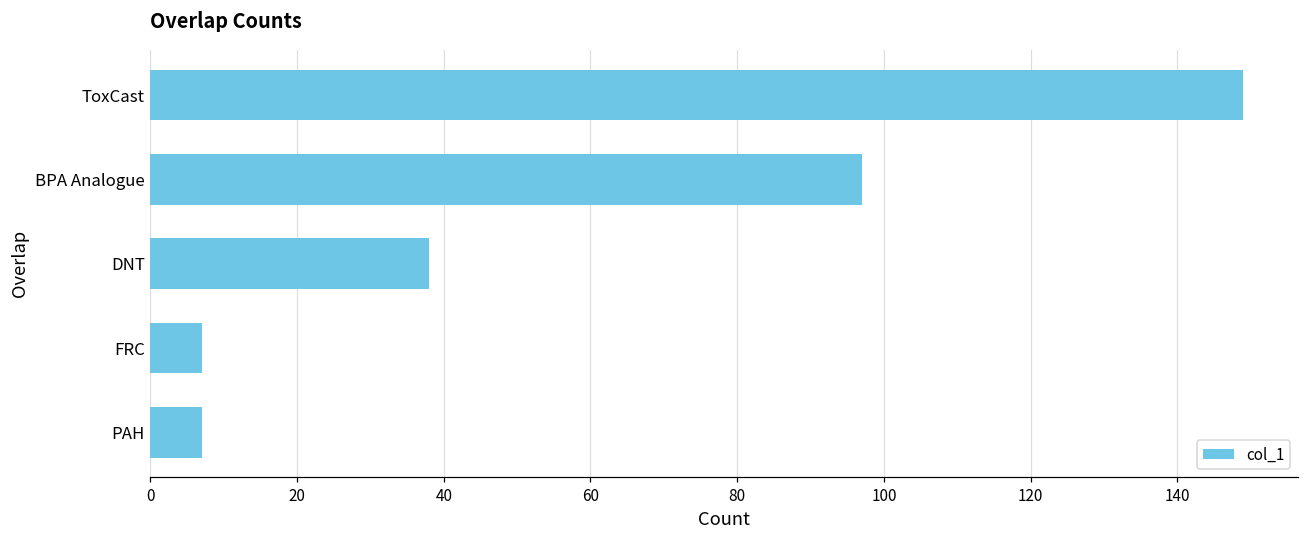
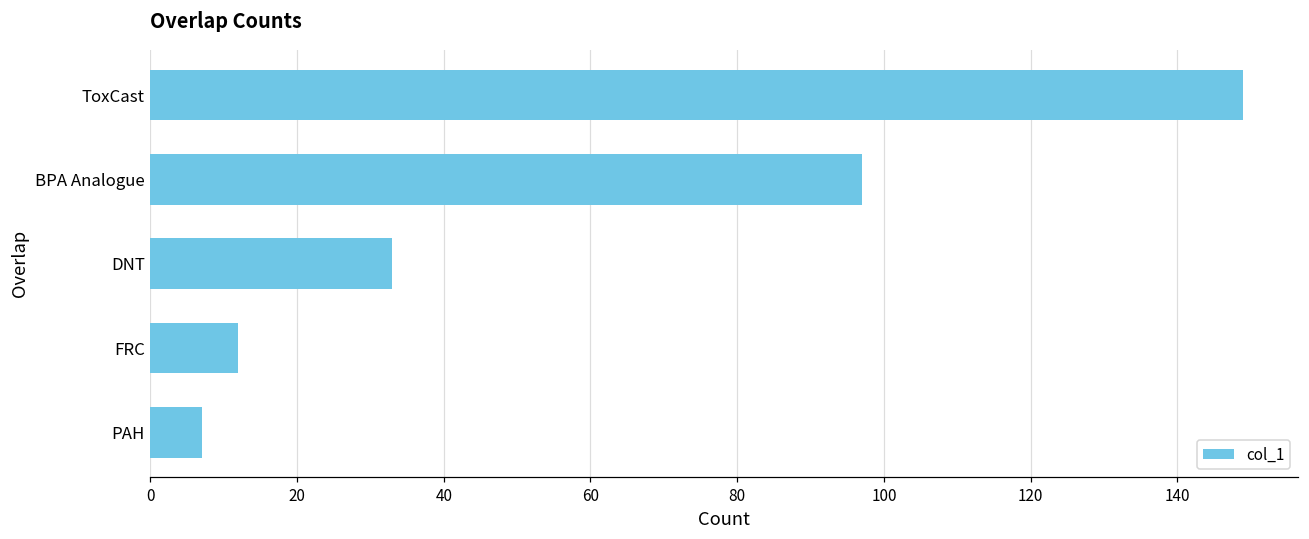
  {
    "ToxCast": 149,
    "BPA Analogue": 97,
-   "DNT": 38,
-   "FRC": 7,
+   "DNT": 33,
+   "FRC": 12,
    "PAH": 7
  }
